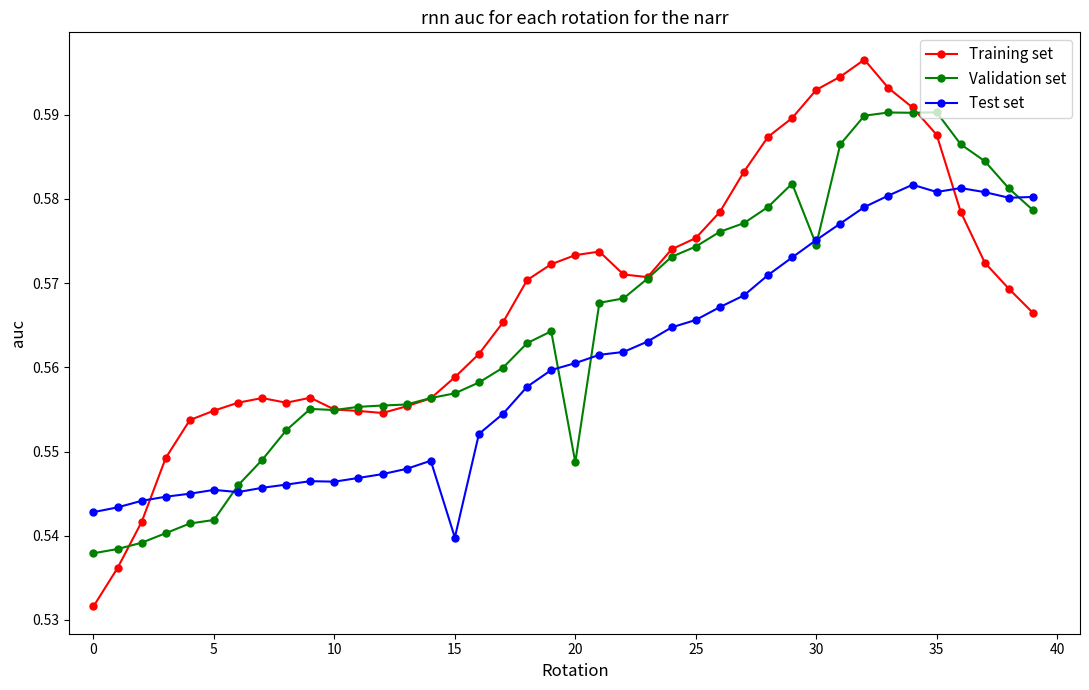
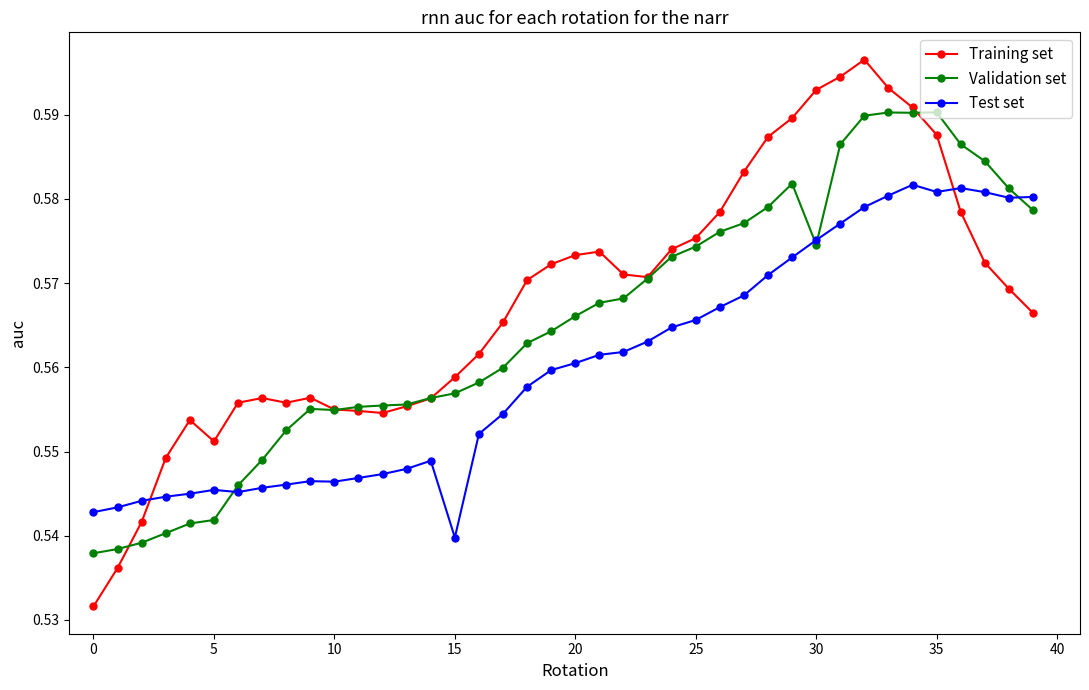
  {
    "Training set": {
      "0": 0.532,
-     "5": 0.555,
+     "5": 0.551,
      "15": 0.559,
      "20": 0.573,
      "25": 0.575,
      "30": 0.593,
      "35": 0.588
    },
    "Validation set": {
      "0": 0.538,
      "5": 0.542,
      "15": 0.557,
-     "20": 0.549,
+     "20": 0.566,
      "25": 0.574,
      "30": 0.575
    },
    "Test set": {
      "0": 0.543,
      "5": 0.545,
      "10": 0.546,
      "15": 0.540,
      "20": 0.560,
      "25": 0.566,
      "30": 0.575,
      "35": 0.581
    }
  }
